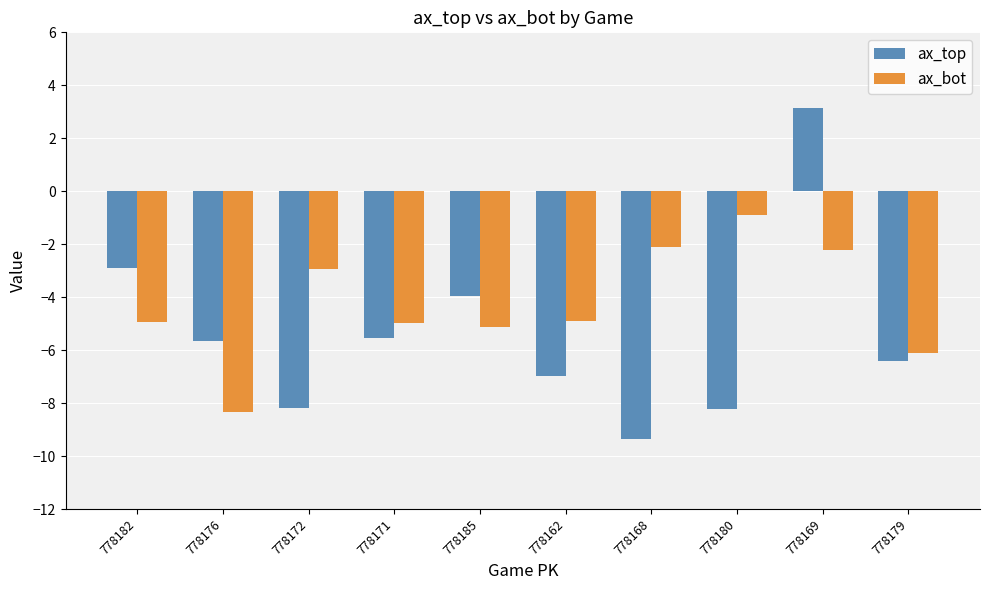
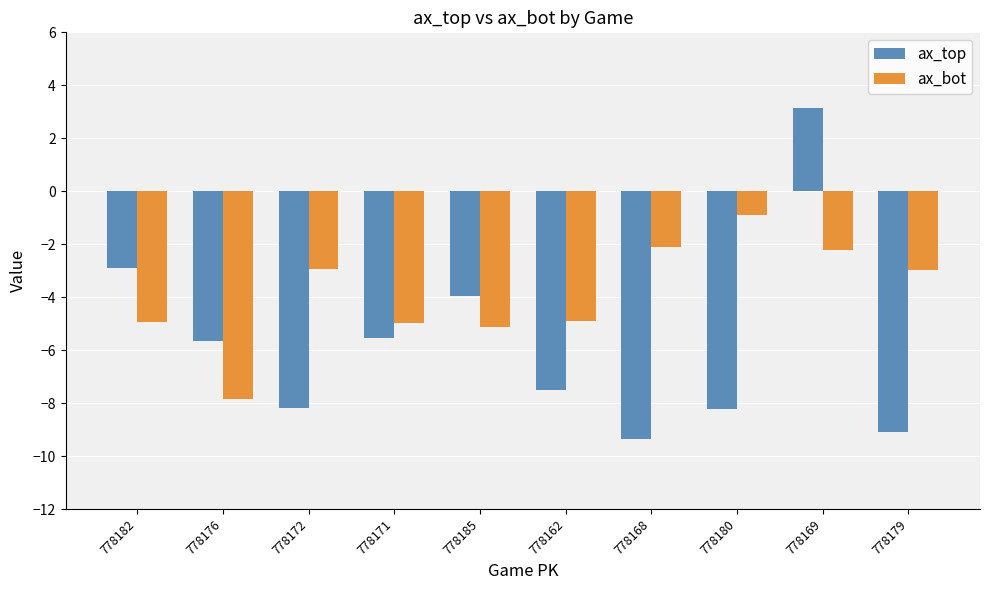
  {
    "ax_top": {
      "778182": -2.9,
      "778176": -5.7,
      "778172": -8.2,
      "778171": -5.5,
      "778185": -4.0,
-     "778162": -7.0,
+     "778162": -7.5,
      "778168": -9.4,
      "778180": -8.2,
      "778169": 3.1,
-     "778179": -6.4
+     "778179": -9.1
    },
    "ax_bot": {
      "778182": -4.9,
-     "778176": -8.3,
+     "778176": -7.8,
      "778172": -2.9,
      "778171": -5.0,
      "778185": -5.1,
      "778162": -4.9,
      "778168": -2.1,
      "778180": -0.9,
      "778169": -2.2,
-     "778179": -6.1
+     "778179": -3.0
    }
  }
